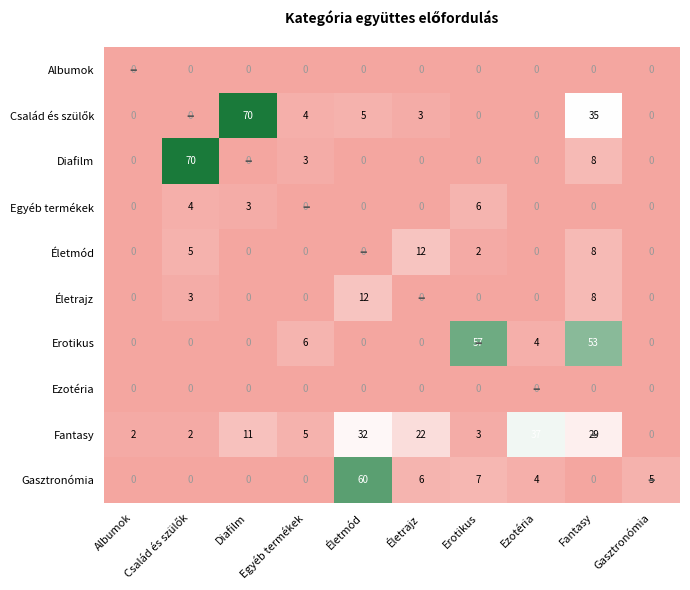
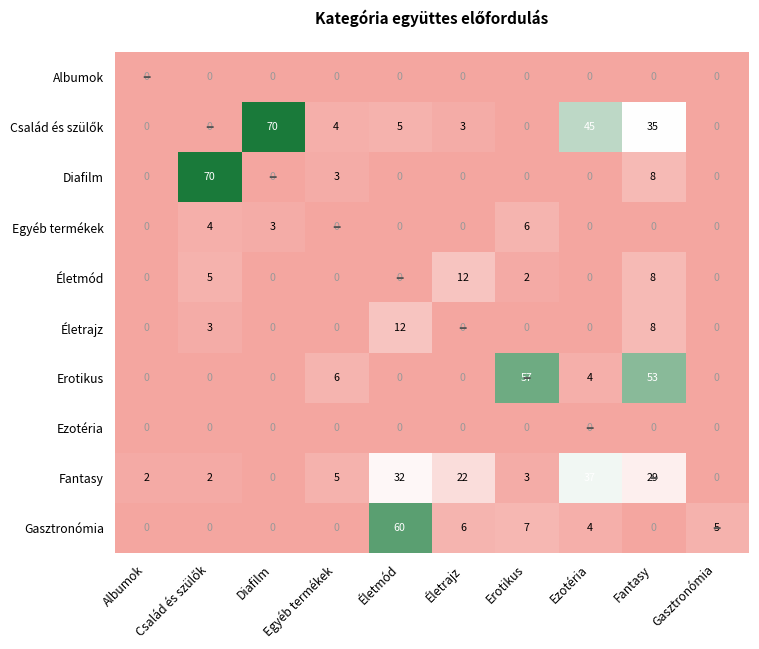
  {
    "Albumok": {
      "Család és szülők": 0,
      "Diafilm": 0,
      "Egyéb termékek": 0,
      "Életmód": 0,
      "Életrajz": 0,
      "Erotikus": 0,
      "Ezotéria": 0,
      "Fantasy": 0,
      "Gasztronómia": 0
    },
    "Család és szülők": {
      "Albumok": 0,
      "Diafilm": 70,
      "Egyéb termékek": 4,
      "Életmód": 5,
      "Életrajz": 3,
      "Erotikus": 0,
-     "Ezotéria": 0,
+     "Ezotéria": 45,
      "Fantasy": 35,
      "Gasztronómia": 0
    },
    "Diafilm": {
      "Albumok": 0,
      "Család és szülők": 70,
      "Egyéb termékek": 3,
      "Életmód": 0,
      "Életrajz": 0,
      "Erotikus": 0,
      "Ezotéria": 0,
      "Fantasy": 8,
      "Gasztronómia": 0
    },
    "Egyéb termékek": {
      "Albumok": 0,
      "Család és szülők": 4,
      "Diafilm": 3,
      "Életmód": 0,
      "Életrajz": 0,
      "Erotikus": 6,
      "Ezotéria": 0,
      "Fantasy": 0,
      "Gasztronómia": 0
    },
    "Életmód": {
      "Albumok": 0,
      "Család és szülők": 5,
      "Diafilm": 0,
      "Egyéb termékek": 0,
      "Életrajz": 12,
      "Erotikus": 2,
      "Ezotéria": 0,
      "Fantasy": 8,
      "Gasztronómia": 0
    },
    "Életrajz": {
      "Albumok": 0,
      "Család és szülők": 3,
      "Diafilm": 0,
      "Egyéb termékek": 0,
      "Életmód": 12,
      "Erotikus": 0,
      "Ezotéria": 0,
      "Fantasy": 8,
      "Gasztronómia": 0
    },
    "Erotikus": {
      "Albumok": 0,
      "Család és szülők": 0,
      "Diafilm": 0,
      "Egyéb termékek": 6,
      "Életmód": 0,
      "Életrajz": 0,
      "Ezotéria": 4,
      "Fantasy": 53,
      "Gasztronómia": 0
    },
    "Ezotéria": {
      "Albumok": 0,
      "Család és szülők": 0,
      "Diafilm": 0,
      "Egyéb termékek": 0,
      "Életmód": 0,
      "Életrajz": 0,
      "Erotikus": 0,
      "Fantasy": 0,
      "Gasztronómia": 0
    },
    "Fantasy": {
      "Albumok": 2,
      "Család és szülők": 2,
-     "Diafilm": 11,
+     "Diafilm": 0,
      "Egyéb termékek": 5,
      "Életmód": 32,
      "Életrajz": 22,
      "Erotikus": 3,
      "Gasztronómia": 0
    },
    "Gasztronómia": {
      "Albumok": 0,
      "Család és szülők": 0,
      "Diafilm": 0,
      "Egyéb termékek": 0,
      "Életmód": 60,
      "Életrajz": 6,
      "Erotikus": 7,
      "Ezotéria": 4,
      "Fantasy": 0
    }
  }
